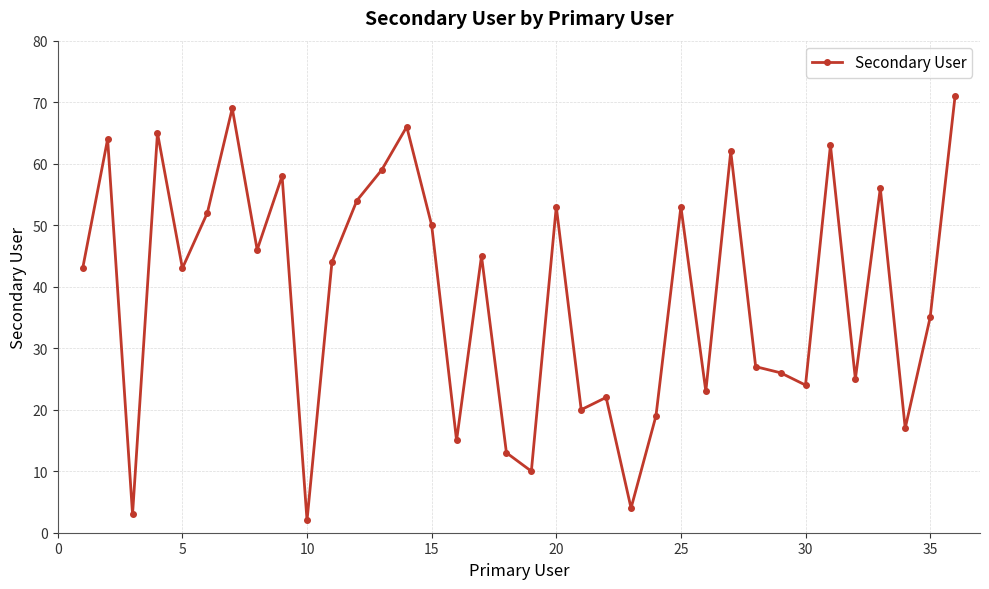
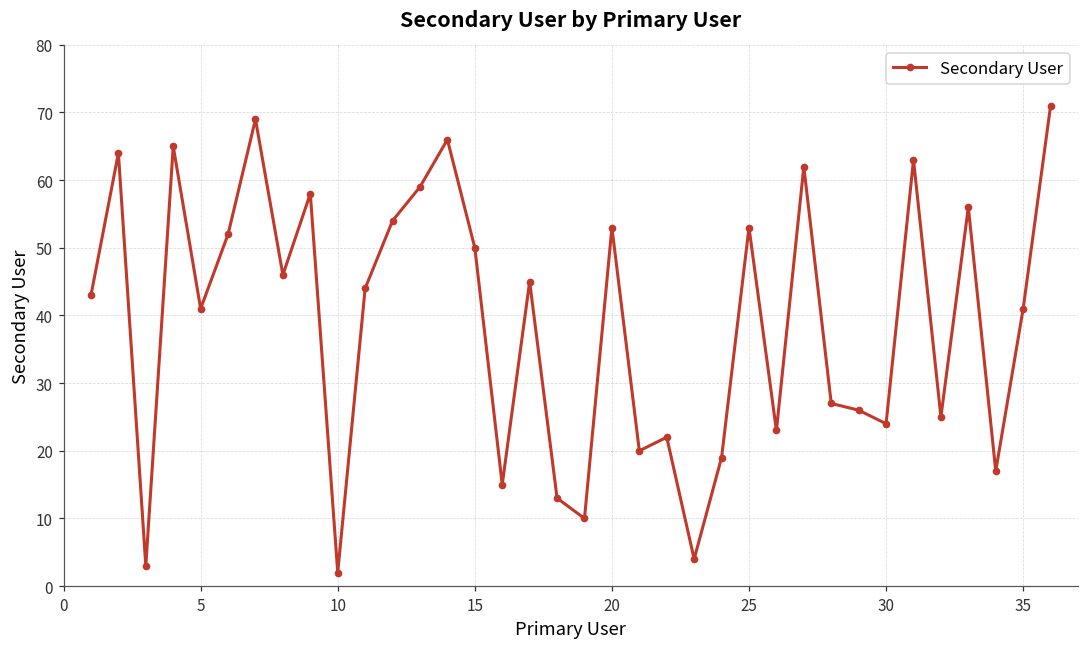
  {
-   "5": 43,
+   "5": 41,
    "10": 2,
    "15": 50,
    "20": 53,
    "25": 53,
    "30": 24,
-   "35": 35
+   "35": 41
  }
